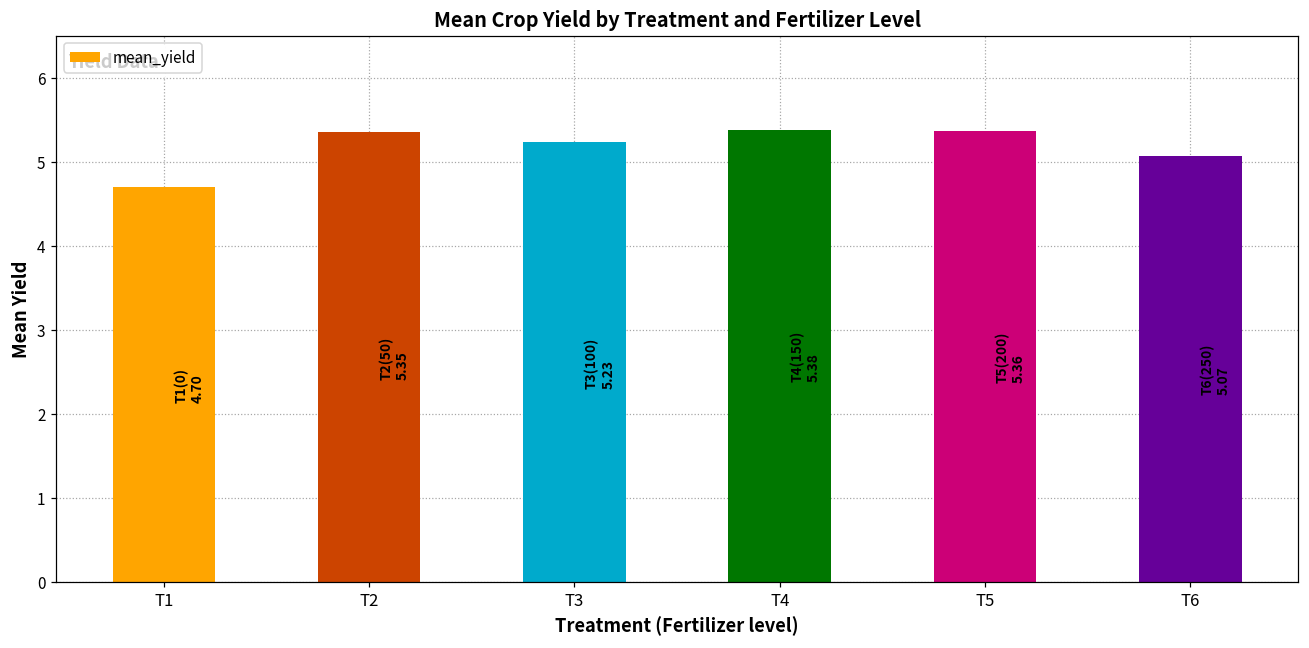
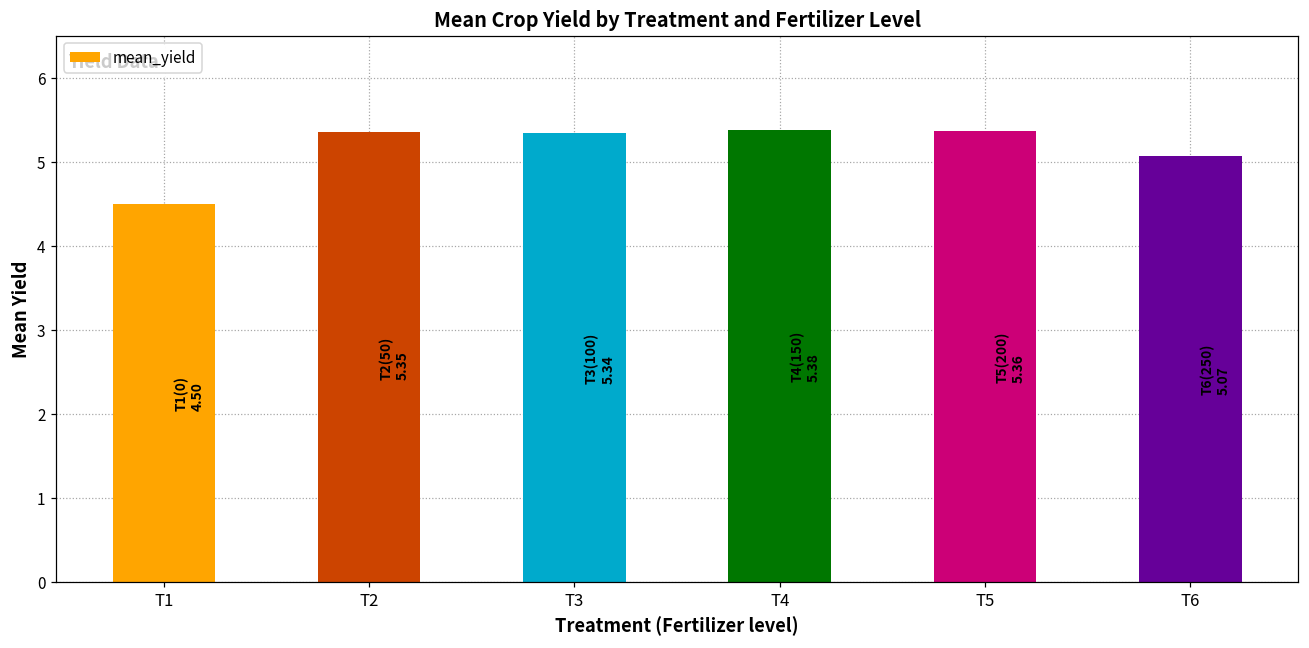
  {
-   "T1": 4.70,
+   "T1": 4.50,
    "T2": 5.35,
-   "T3": 5.23,
+   "T3": 5.34,
    "T4": 5.38,
    "T5": 5.36,
    "T6": 5.07
  }
